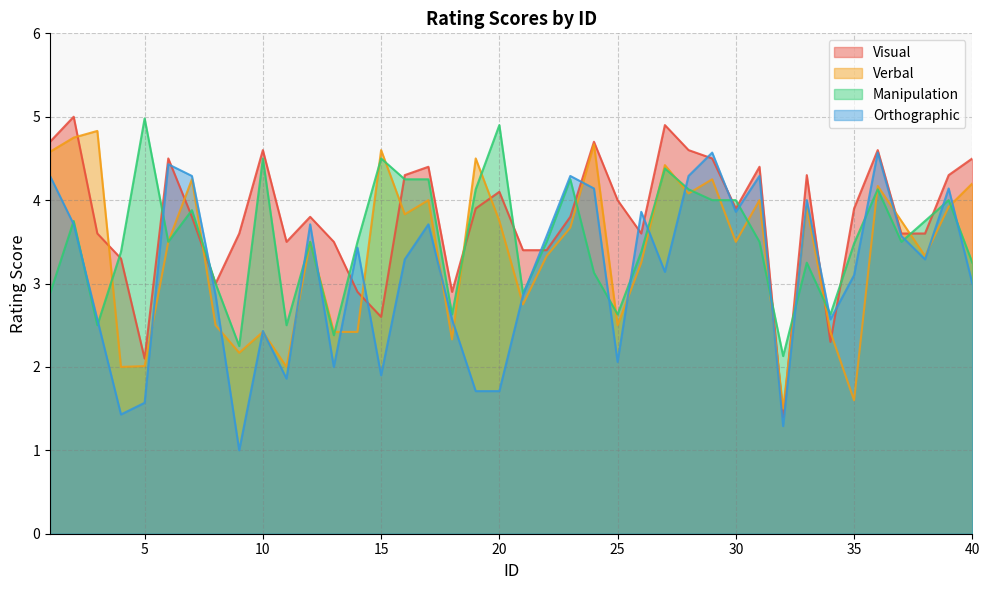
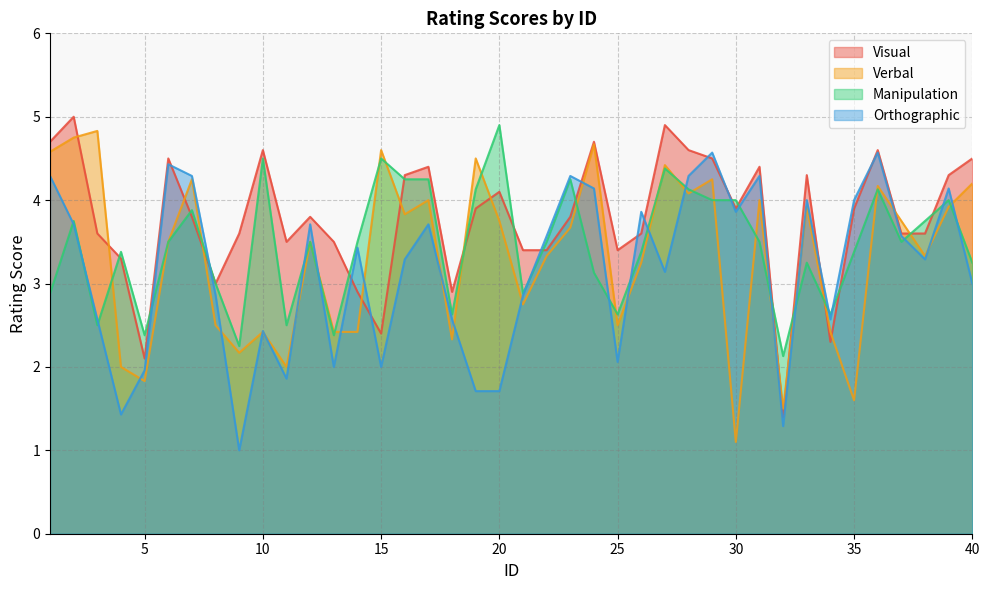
  {
    "Visual": {
      "5": 2.1,
      "10": 4.6,
-     "15": 2.6,
+     "15": 2.4,
      "20": 4.1,
-     "25": 4.0,
+     "25": 3.4,
      "30": 3.9,
      "35": 3.9,
      "40": 4.5
    },
    "Verbal": {
-     "5": 2.0,
+     "5": 1.8,
      "15": 4.6,
      "20": 3.8,
      "25": 2.5,
-     "30": 3.5,
+     "30": 1.1,
      "35": 1.6,
      "40": 4.2
    },
    "Manipulation": {
-     "5": 5.0,
+     "5": 2.4,
      "10": 4.5,
      "15": 4.5,
      "20": 4.9,
      "25": 2.6,
      "30": 4.0,
-     "35": 3.5,
+     "35": 3.4,
      "40": 3.3
    },
    "Orthographic": {
-     "5": 1.6,
-     "15": 1.9,
+     "5": 2.0,
+     "15": 2.0,
      "20": 1.7,
      "25": 2.1,
      "30": 3.9,
-     "35": 3.1,
+     "35": 4.0,
      "40": 3.0
    }
  }
